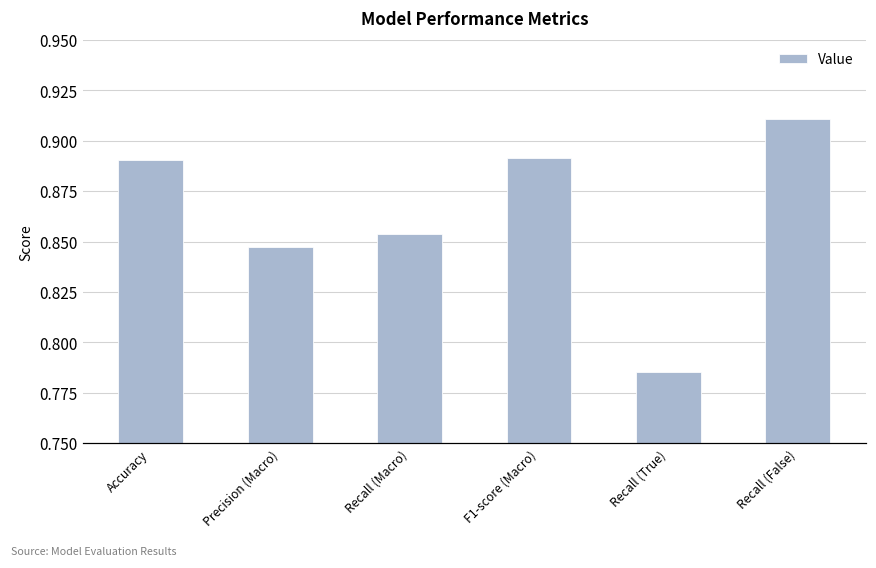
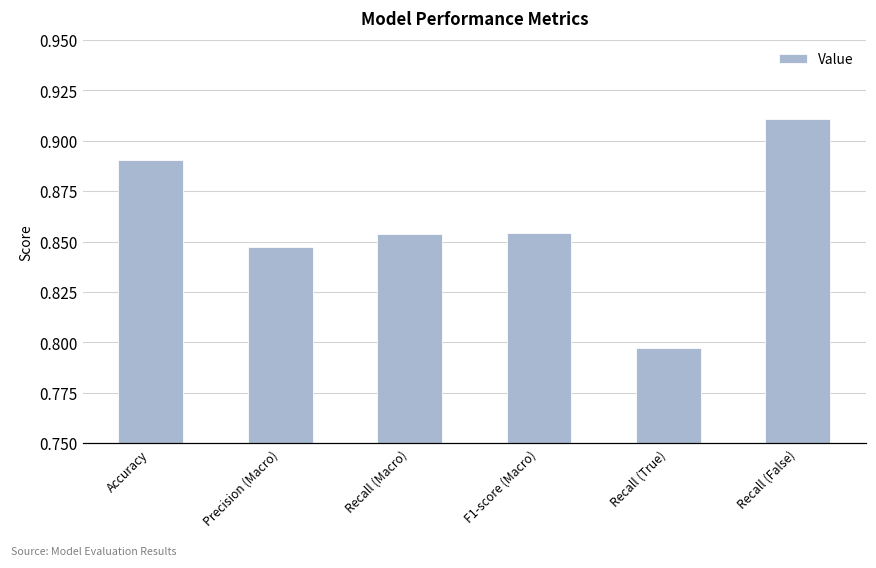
  {
    "Accuracy": 0.890,
    "Precision (Macro)": 0.847,
    "Recall (Macro)": 0.854,
-   "F1-score (Macro)": 0.892,
-   "Recall (True)": 0.785,
+   "F1-score (Macro)": 0.854,
+   "Recall (True)": 0.797,
    "Recall (False)": 0.911
  }
